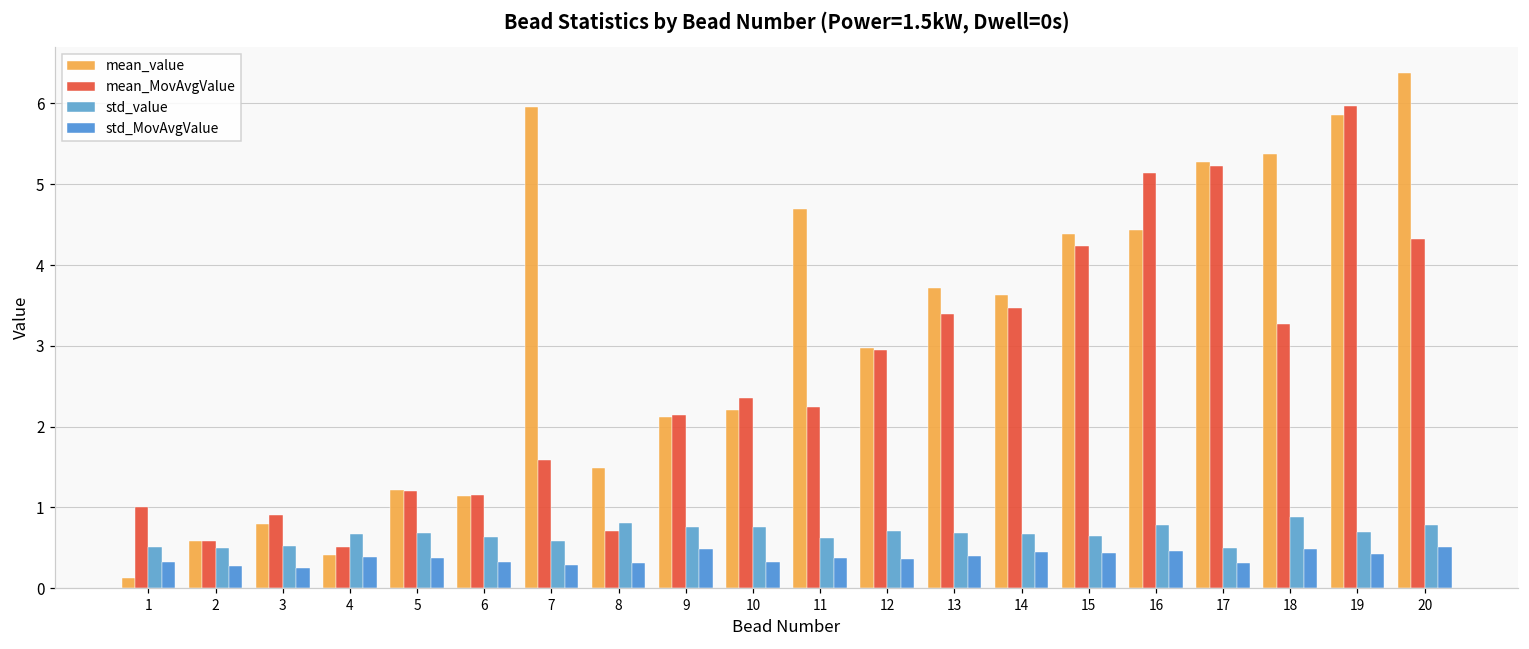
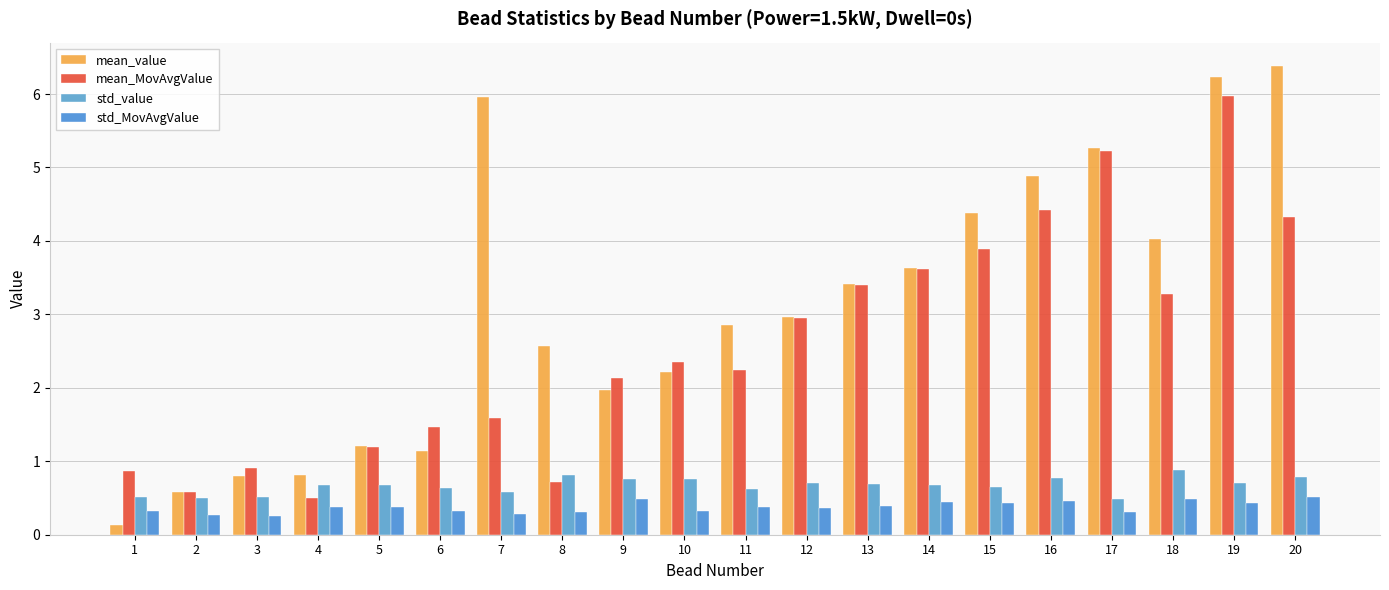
  {
    "mean_value": {
      "1": 0.1,
      "2": 0.6,
      "3": 0.8,
-     "4": 0.4,
+     "4": 0.8,
      "5": 1.2,
      "6": 1.1,
      "7": 6.0,
-     "8": 1.5,
-     "9": 2.1,
+     "8": 2.6,
+     "9": 2.0,
      "10": 2.2,
-     "11": 4.7,
+     "11": 2.8,
      "12": 3.0,
-     "13": 3.7,
+     "13": 3.4,
      "14": 3.6,
      "15": 4.4,
-     "16": 4.4,
+     "16": 4.9,
      "17": 5.3,
-     "18": 5.4,
-     "19": 5.9,
+     "18": 4.0,
+     "19": 6.2,
      "20": 6.4
    },
    "mean_MovAvgValue": {
-     "1": 1.0,
+     "1": 0.9,
      "2": 0.6,
      "3": 0.9,
      "4": 0.5,
      "5": 1.2,
-     "6": 1.1,
+     "6": 1.5,
      "7": 1.6,
      "8": 0.7,
      "9": 2.1,
      "10": 2.4,
      "11": 2.2,
      "12": 3.0,
      "13": 3.4,
-     "14": 3.5,
-     "15": 4.2,
-     "16": 5.1,
+     "14": 3.6,
+     "15": 3.9,
+     "16": 4.4,
      "17": 5.2,
      "18": 3.3,
      "19": 6.0,
      "20": 4.3
    }
  }
